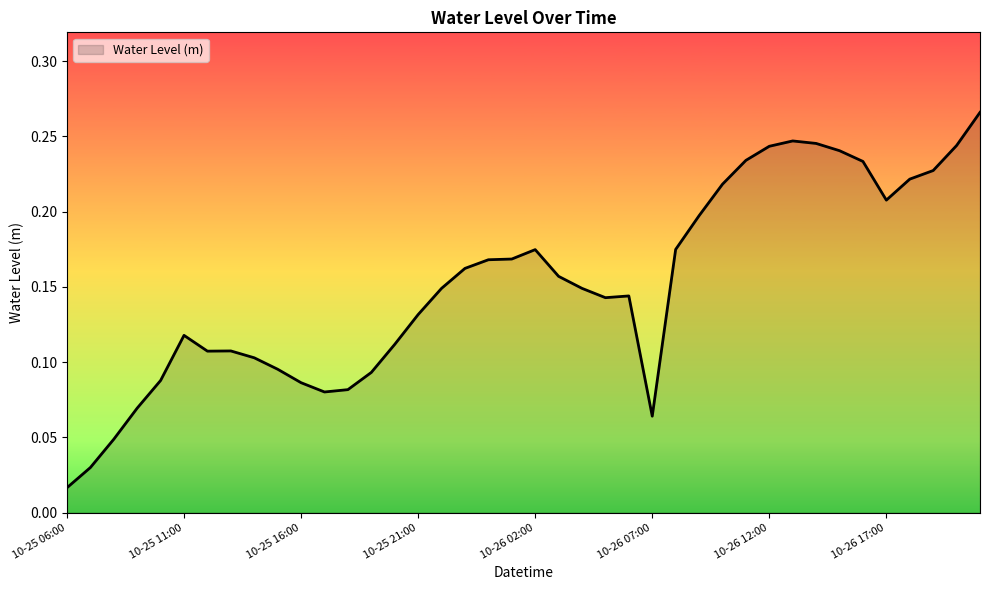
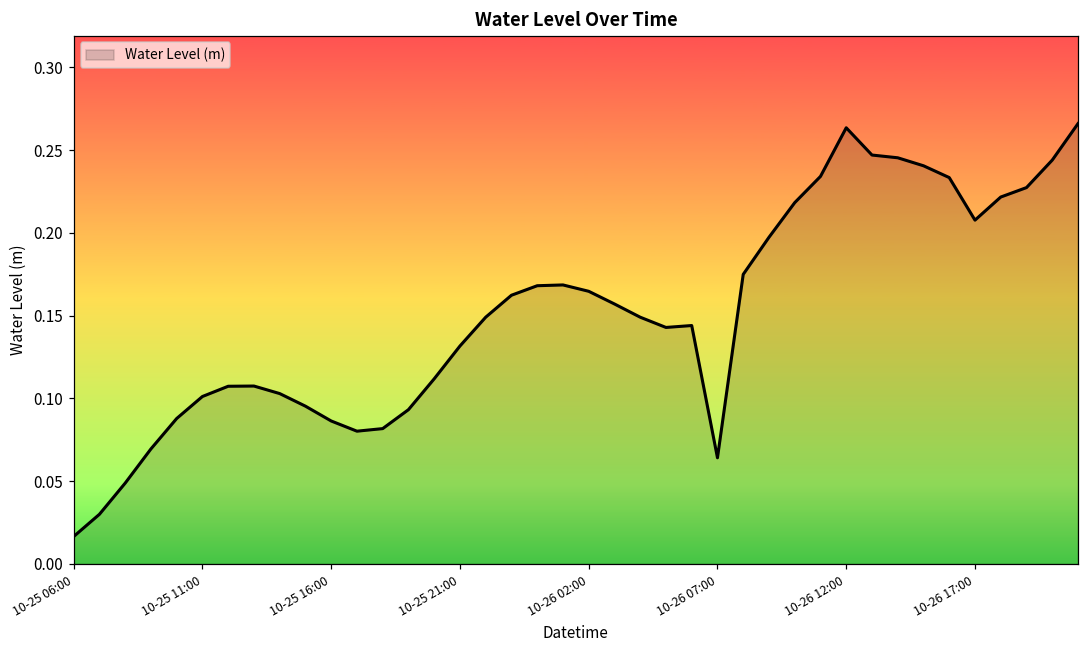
  {
    "10-25 06:00": 0.017,
-   "10-25 11:00": 0.118,
+   "10-25 11:00": 0.101,
    "10-25 16:00": 0.086,
    "10-25 21:00": 0.132,
-   "10-26 02:00": 0.175,
+   "10-26 02:00": 0.165,
    "10-26 07:00": 0.064,
-   "10-26 12:00": 0.243,
+   "10-26 12:00": 0.263,
    "10-26 17:00": 0.208
  }
